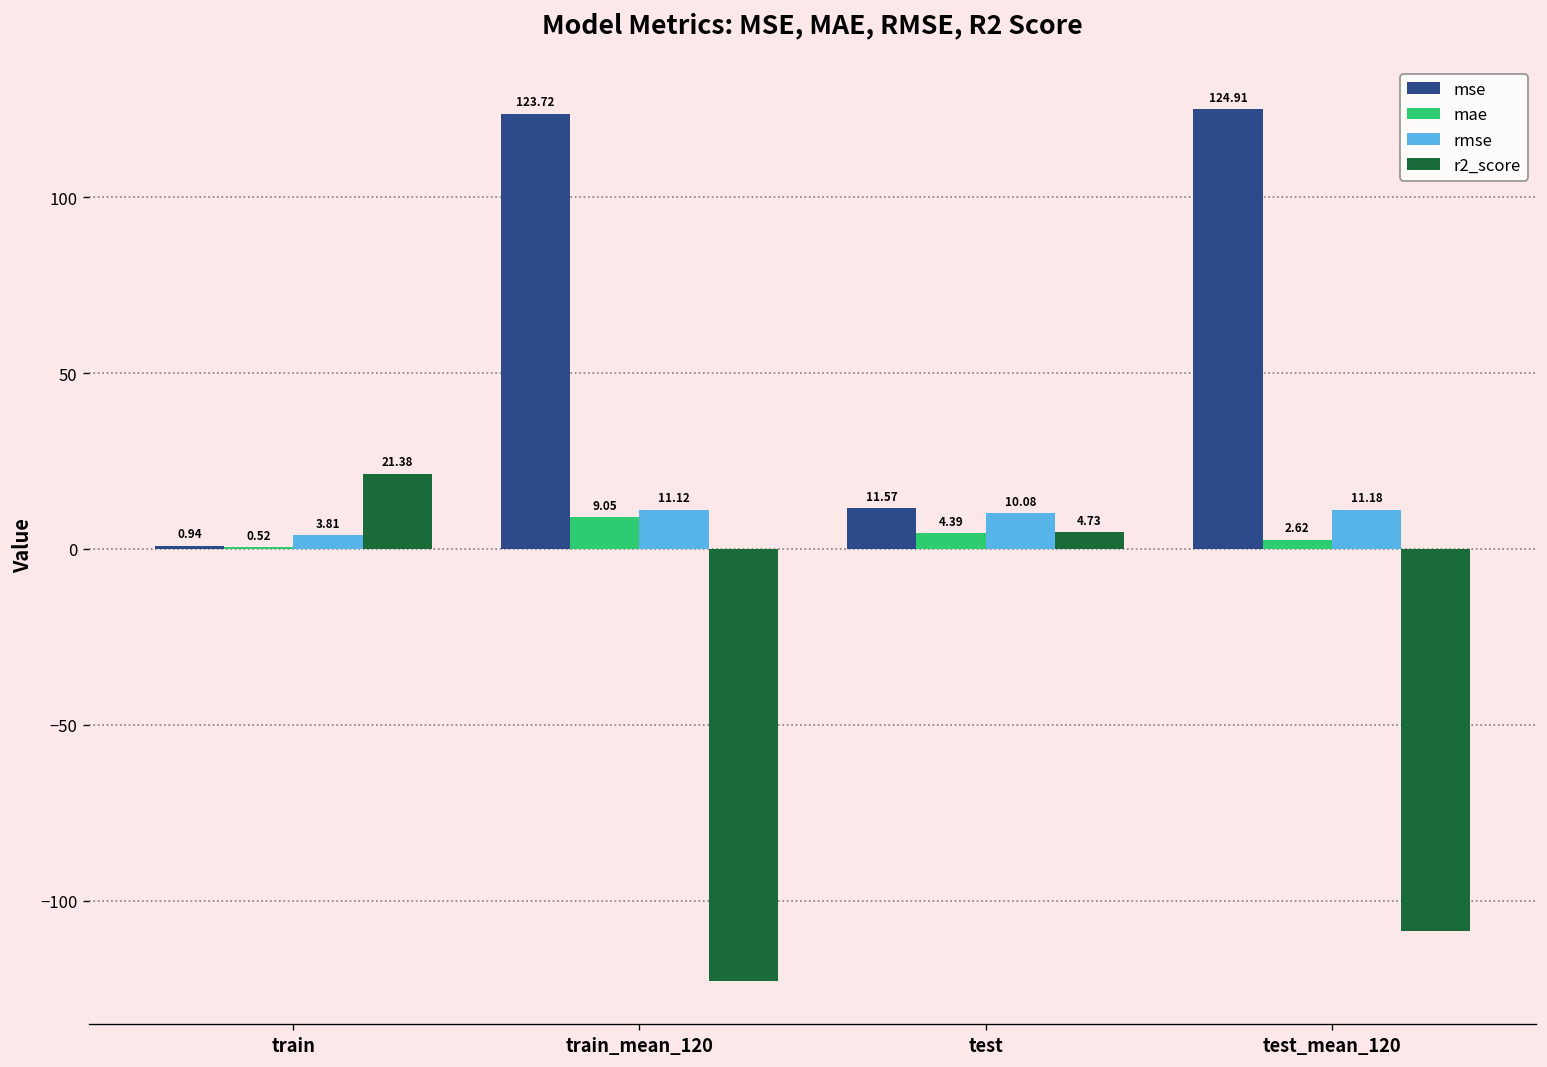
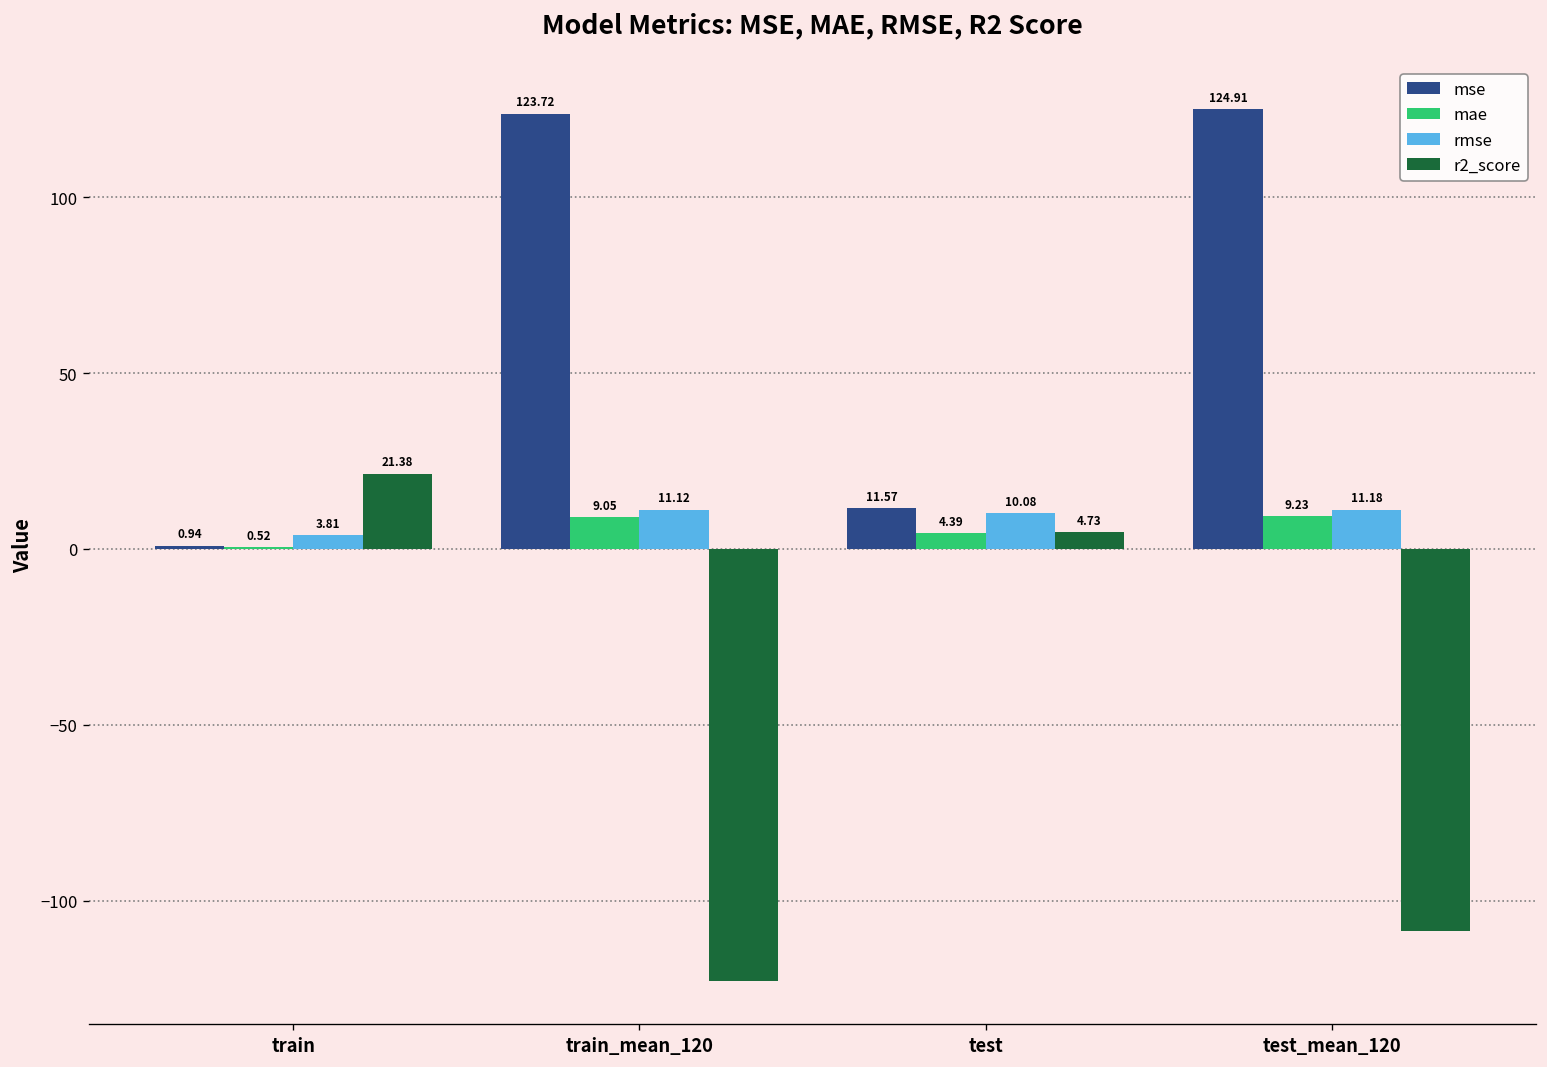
  {
    "mse": {
      "train": 0.94,
      "train_mean_120": 123.72,
      "test": 11.57,
      "test_mean_120": 124.91
    },
    "mae": {
      "train": 0.52,
      "train_mean_120": 9.05,
      "test": 4.39,
-     "test_mean_120": 2.62
+     "test_mean_120": 9.23
    },
    "rmse": {
      "train": 3.81,
      "train_mean_120": 11.12,
      "test": 10.08,
      "test_mean_120": 11.18
    },
    "r2_score": {
      "train": 21.38,
      "test": 4.73
    }
  }
